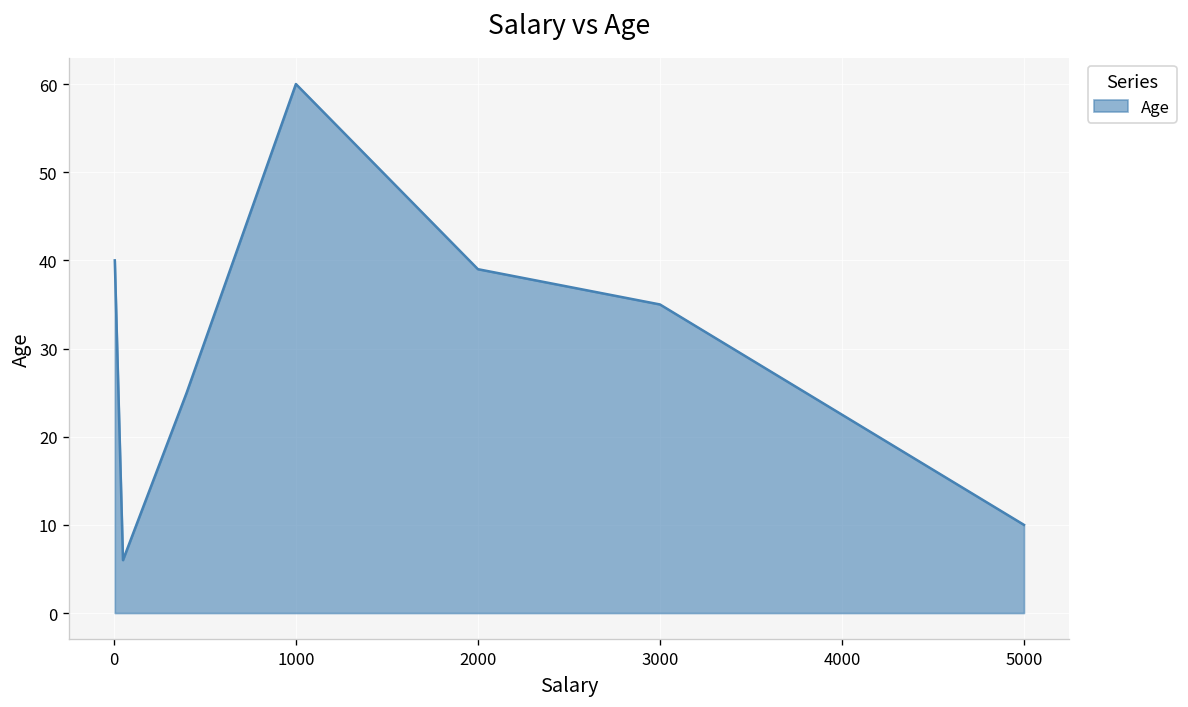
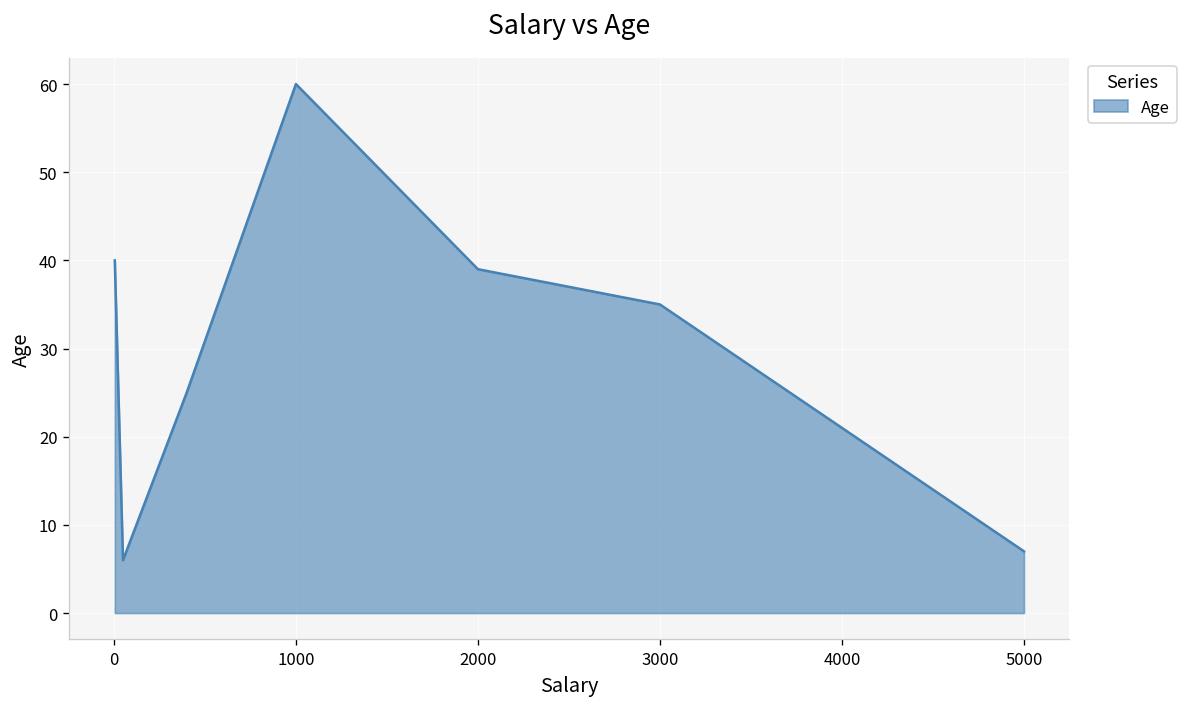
  {
    "1000": 60,
    "2000": 39,
    "3000": 35,
-   "5000": 10
+   "5000": 7
  }
